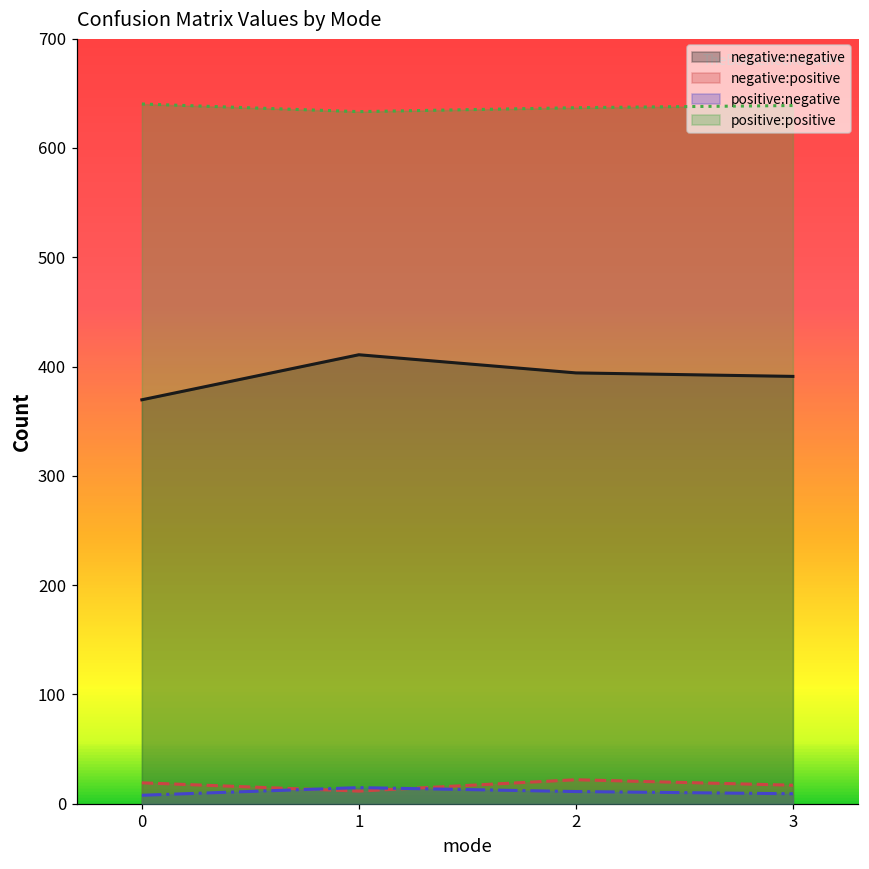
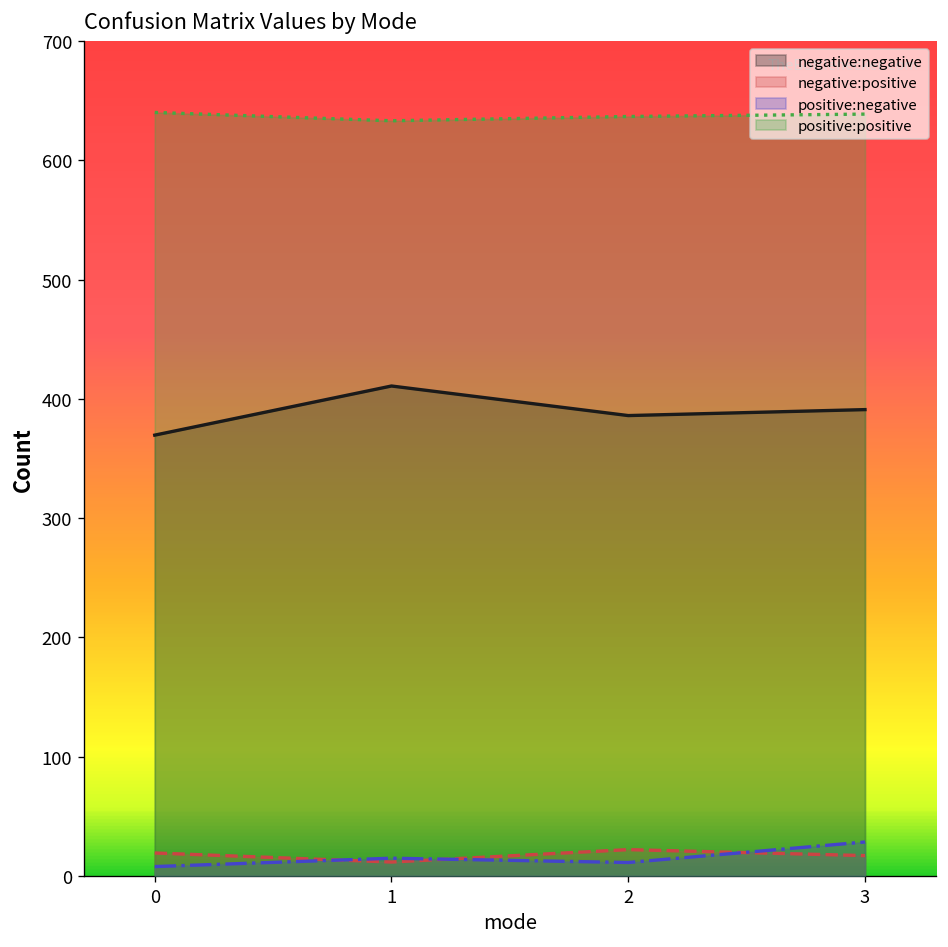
  {
    "negative:negative": {
      "0": 370,
      "1": 410,
-     "2": 394,
+     "2": 386,
      "3": 390
    },
    "negative:positive": {
      "0": 20,
      "1": 10,
      "2": 20,
      "3": 20
    },
    "positive:negative": {
      "0": 10,
      "1": 10,
      "2": 10,
-     "3": 10
+     "3": 30
    },
    "positive:positive": {
      "0": 640,
      "1": 630,
      "2": 640
    }
  }
